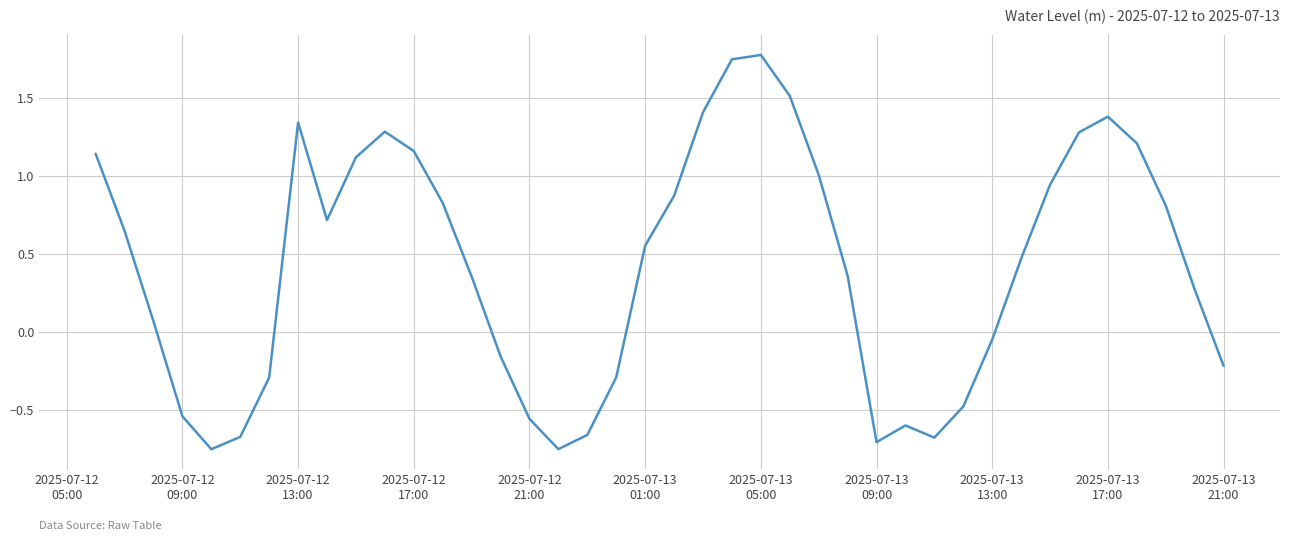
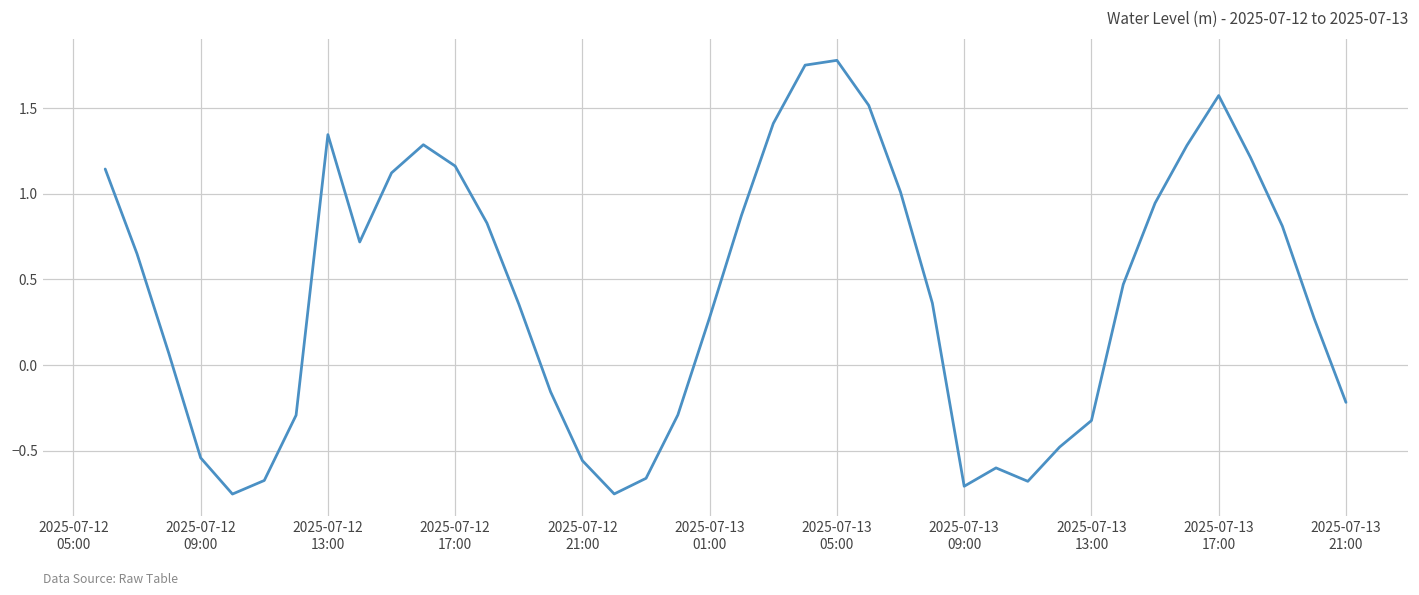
  {
    "2025-07-12 09:00": -0.54,
    "2025-07-12 13:00": 1.34,
    "2025-07-12 17:00": 1.16,
    "2025-07-12 21:00": -0.56,
-   "2025-07-13 01:00": 0.55,
+   "2025-07-13 01:00": 0.28,
    "2025-07-13 05:00": 1.78,
    "2025-07-13 09:00": -0.71,
-   "2025-07-13 13:00": -0.05,
-   "2025-07-13 17:00": 1.38,
+   "2025-07-13 13:00": -0.32,
+   "2025-07-13 17:00": 1.57,
    "2025-07-13 21:00": -0.22
  }
